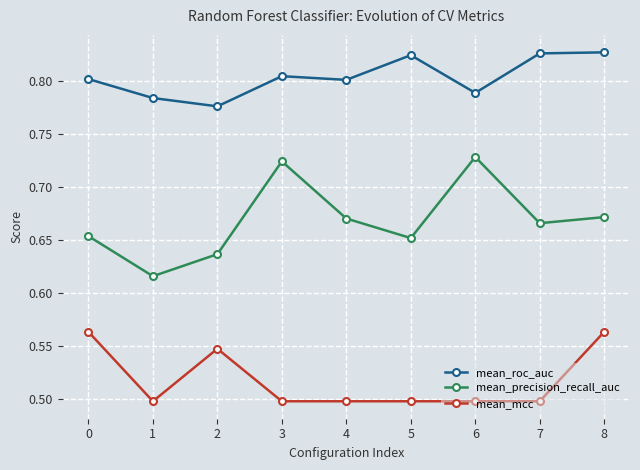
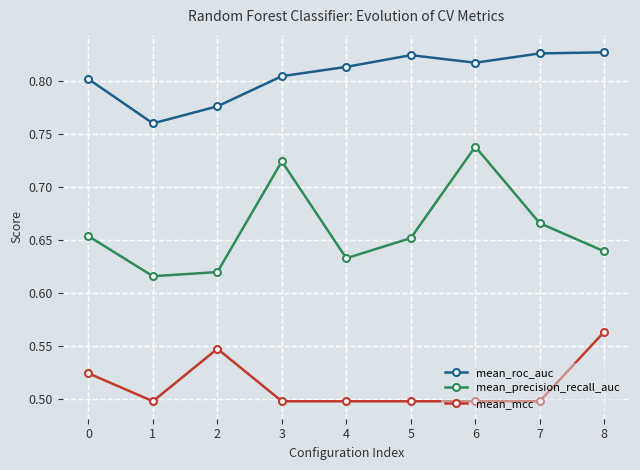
  {
    "mean_roc_auc": {
      "0": 0.802,
-     "1": 0.784,
+     "1": 0.760,
      "2": 0.776,
      "3": 0.805,
-     "4": 0.801,
+     "4": 0.814,
      "5": 0.825,
-     "6": 0.789,
+     "6": 0.818,
      "7": 0.826,
      "8": 0.827
    },
    "mean_precision_recall_auc": {
      "0": 0.654,
      "1": 0.616,
-     "2": 0.637,
+     "2": 0.620,
      "3": 0.724,
-     "4": 0.671,
+     "4": 0.633,
      "5": 0.652,
-     "6": 0.729,
+     "6": 0.738,
      "7": 0.666,
-     "8": 0.672
+     "8": 0.640
    },
    "mean_mcc": {
-     "0": 0.564,
+     "0": 0.524,
      "1": 0.498,
      "2": 0.548,
      "3": 0.498,
      "4": 0.498,
      "5": 0.498,
      "8": 0.564
    }
  }
